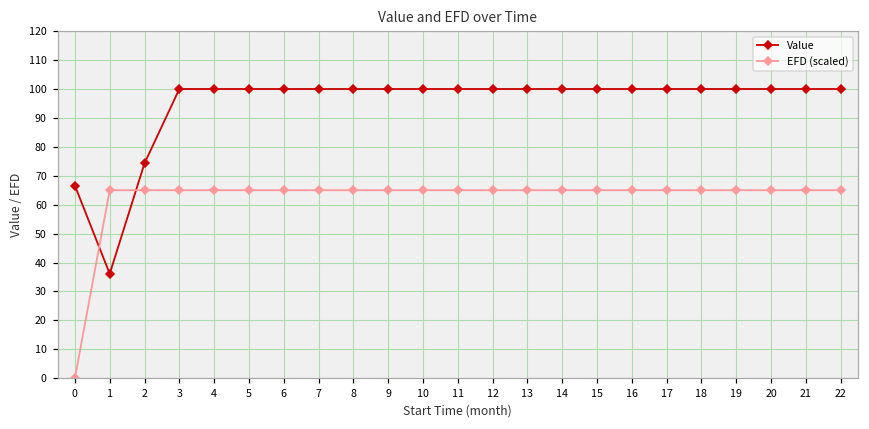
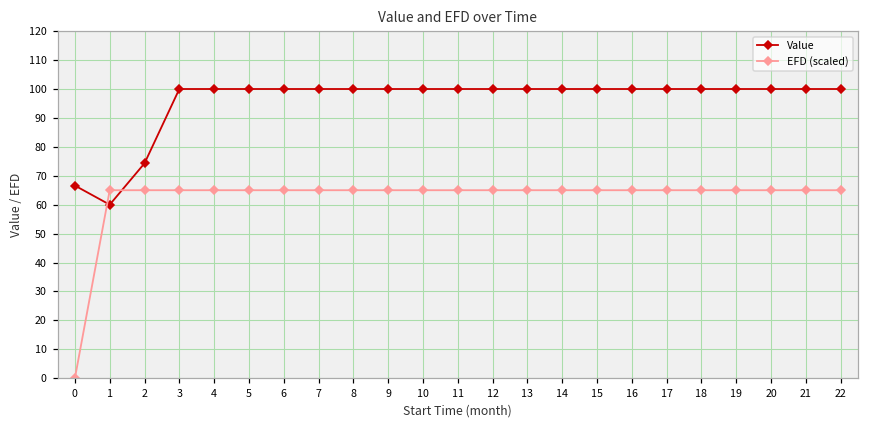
  {
    "Value": {
      "0": 67,
-     "1": 36,
+     "1": 60,
      "2": 74,
      "3": 100,
      "4": 100,
      "5": 100,
      "6": 100,
      "7": 100,
      "8": 100,
      "9": 100,
      "10": 100,
      "11": 100,
      "12": 100,
      "13": 100,
      "14": 100,
      "15": 100,
      "16": 100,
      "17": 100,
      "18": 100,
      "19": 100,
      "20": 100,
      "21": 100,
      "22": 100
    },
    "EFD (scaled)": {
      "0": 0,
      "1": 65,
      "2": 65,
      "3": 65,
      "4": 65,
      "5": 65,
      "6": 65,
      "7": 65,
      "8": 65,
      "9": 65,
      "10": 65,
      "11": 65,
      "12": 65,
      "13": 65,
      "14": 65,
      "15": 65,
      "16": 65,
      "17": 65,
      "18": 65,
      "19": 65,
      "20": 65,
      "21": 65,
      "22": 65
    }
  }
